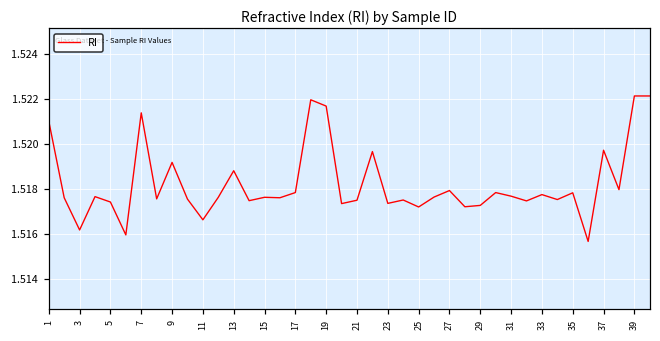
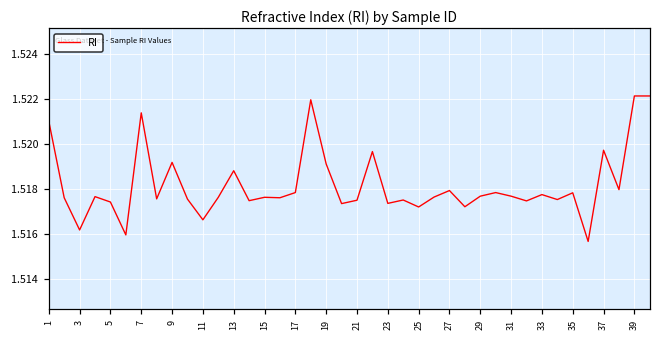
  {
    "1": 1.5210,
    "3": 1.5162,
    "5": 1.5174,
    "7": 1.5214,
    "9": 1.5192,
    "11": 1.5166,
    "13": 1.5188,
    "15": 1.5176,
    "17": 1.5178,
-   "19": 1.5217,
+   "19": 1.5191,
    "21": 1.5175,
    "23": 1.5174,
    "25": 1.5172,
    "27": 1.5179,
-   "29": 1.5173,
+   "29": 1.5177,
    "31": 1.5177,
    "33": 1.5178,
    "35": 1.5178,
    "37": 1.5197,
    "39": 1.5221
  }
